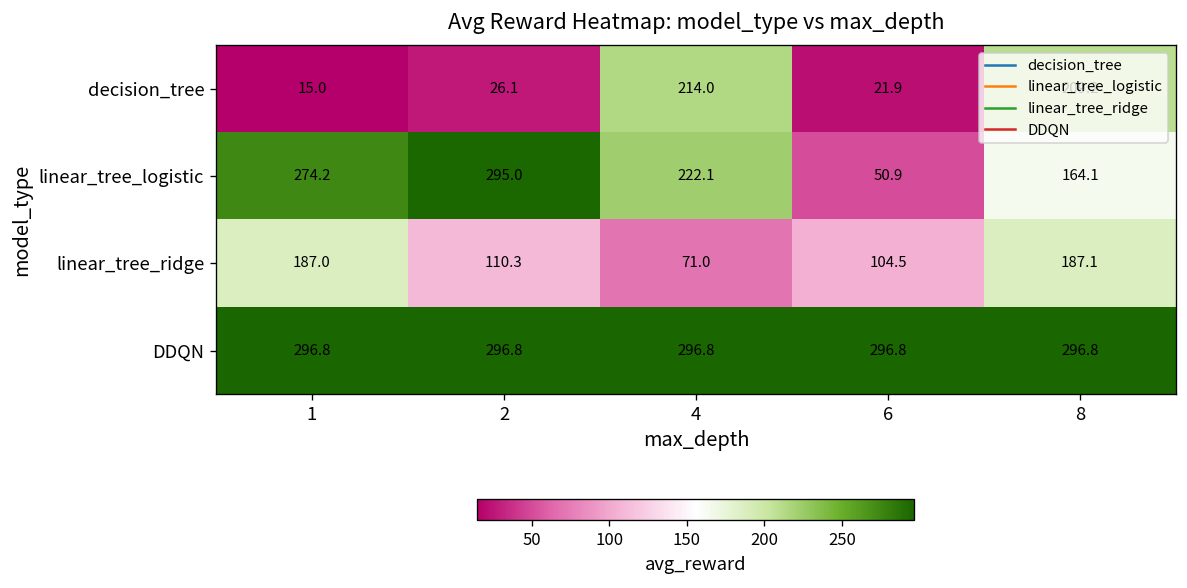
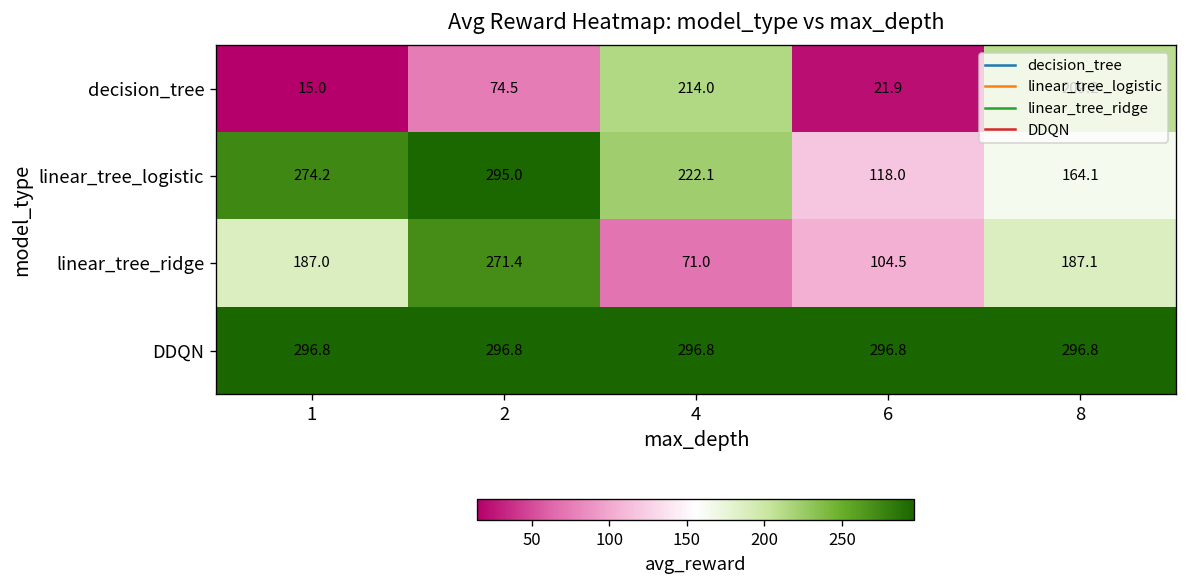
  {
    "decision_tree": {
      "1": 15.0,
-     "2": 26.1,
+     "2": 74.5,
      "4": 214.0,
      "6": 21.9
    },
    "linear_tree_logistic": {
      "1": 274.2,
      "2": 295.0,
      "4": 222.1,
-     "6": 50.9,
+     "6": 118.0,
      "8": 164.1
    },
    "linear_tree_ridge": {
      "1": 187.0,
-     "2": 110.3,
+     "2": 271.4,
      "4": 71.0,
      "6": 104.5,
      "8": 187.1
    },
    "DDQN": {
      "1": 296.8,
      "2": 296.8,
      "4": 296.8,
      "6": 296.8,
      "8": 296.8
    }
  }
